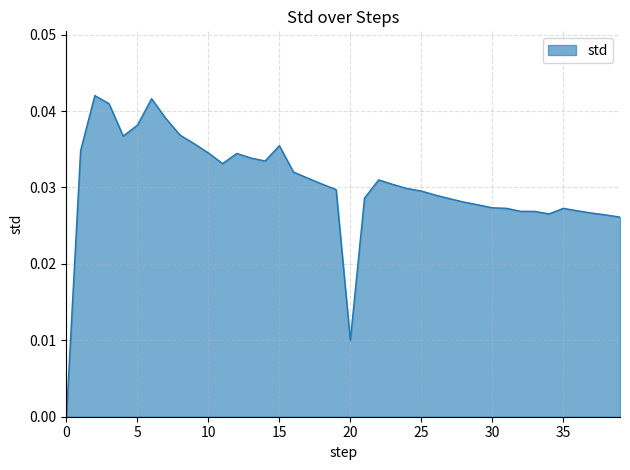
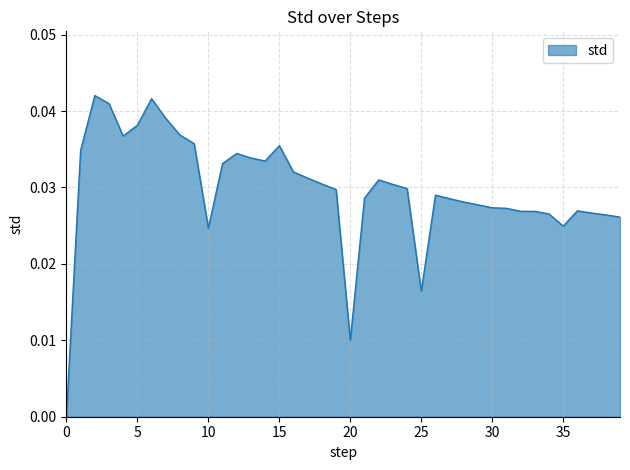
  {
    "0": 0.000,
    "5": 0.038,
-   "10": 0.035,
+   "10": 0.025,
    "15": 0.035,
    "20": 0.010,
-   "25": 0.030,
+   "25": 0.016,
    "30": 0.027,
-   "35": 0.027
+   "35": 0.025
  }
